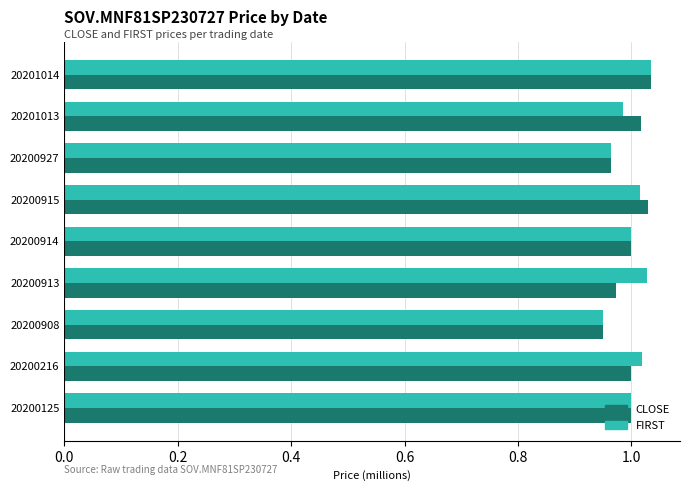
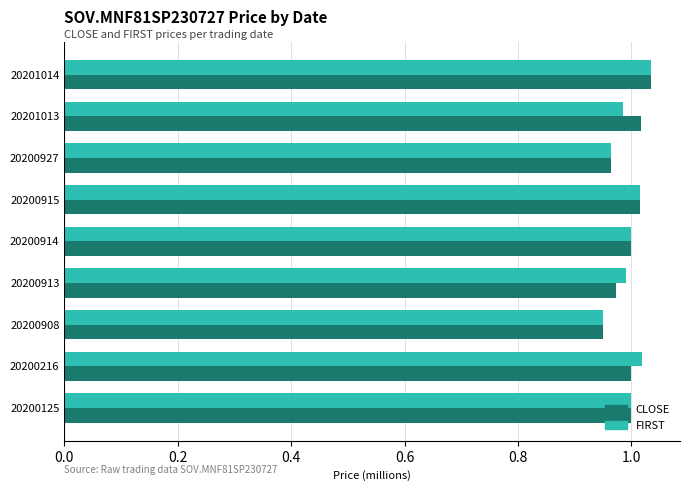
  {
    "CLOSE": {
      "20201014": 1.03,
      "20201013": 1.02,
      "20200927": 0.96,
-     "20200915": 1.03,
+     "20200915": 1.02,
      "20200914": 1.00,
      "20200913": 0.97,
      "20200908": 0.95,
      "20200216": 1.00,
      "20200125": 1.00
    },
    "FIRST": {
      "20201014": 1.03,
      "20201013": 0.99,
      "20200927": 0.96,
      "20200915": 1.02,
      "20200914": 1.00,
-     "20200913": 1.03,
+     "20200913": 0.99,
      "20200908": 0.95,
      "20200216": 1.02,
      "20200125": 1.00
    }
  }
